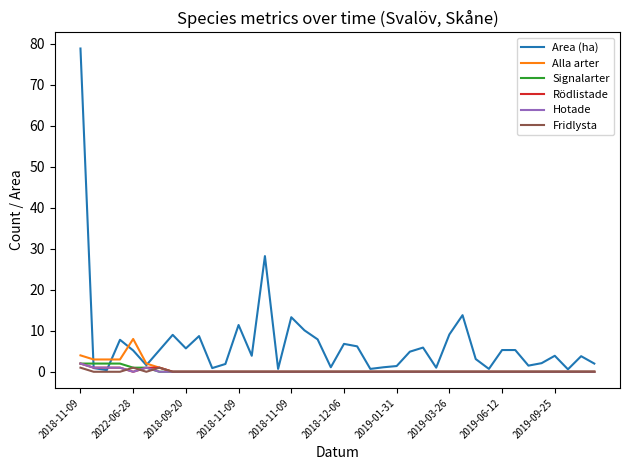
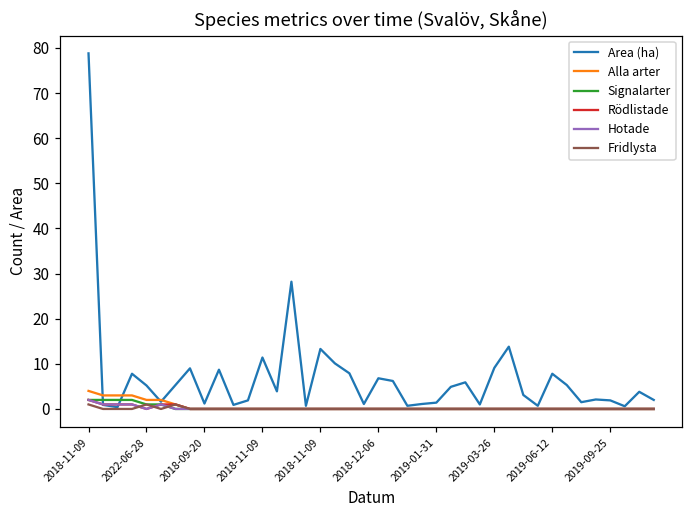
  {
    "Area (ha)": {
      "2022-06-28": 5,
-     "2018-09-20": 6,
-     "2019-06-12": 5,
-     "2019-09-25": 4
+     "2018-09-20": 1,
+     "2019-06-12": 8,
+     "2019-09-25": 2
    },
    "Alla arter": {
-     "2022-06-28": 8
+     "2022-06-28": 2
    }
  }
